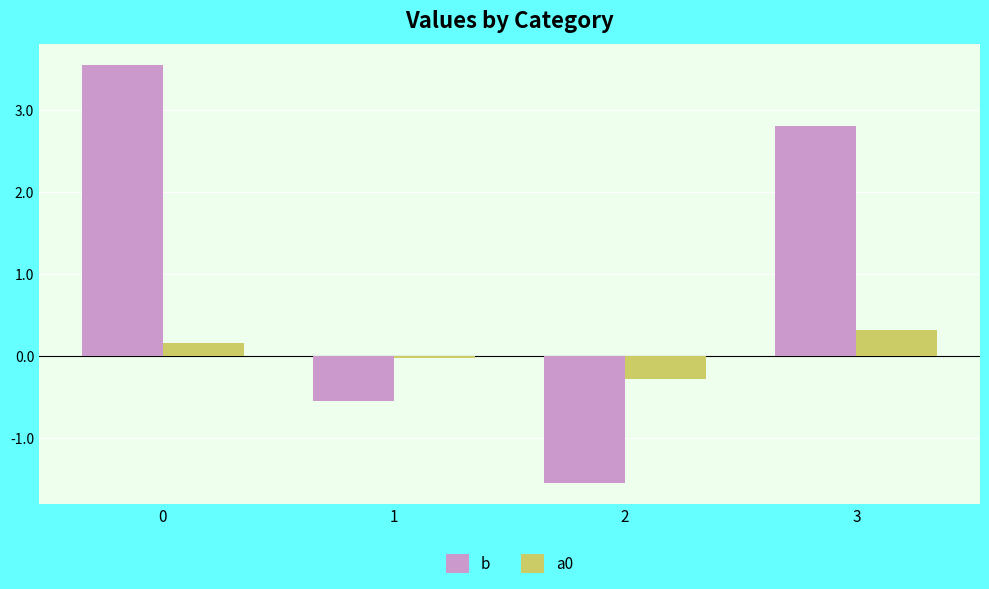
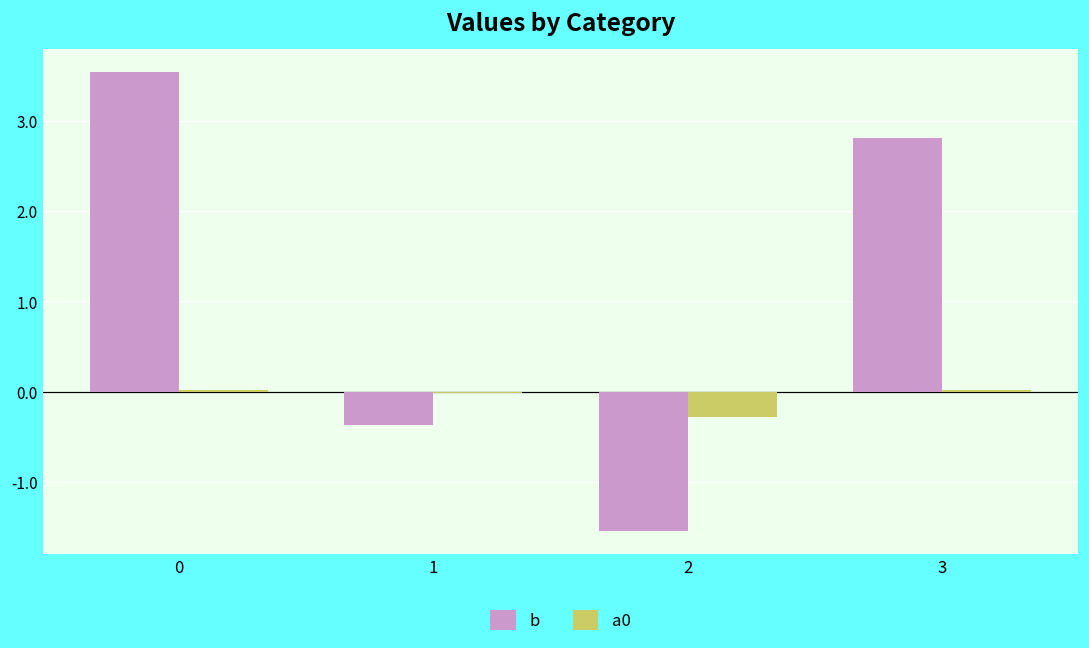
  {
    "b": {
      "0": 3.5,
-     "1": -0.5,
+     "1": -0.4,
      "2": -1.5,
      "3": 2.8
    },
    "a0": {
-     "0": 0.2,
+     "0": 0.0,
      "2": -0.3,
-     "3": 0.3
+     "3": 0.0
    }
  }
